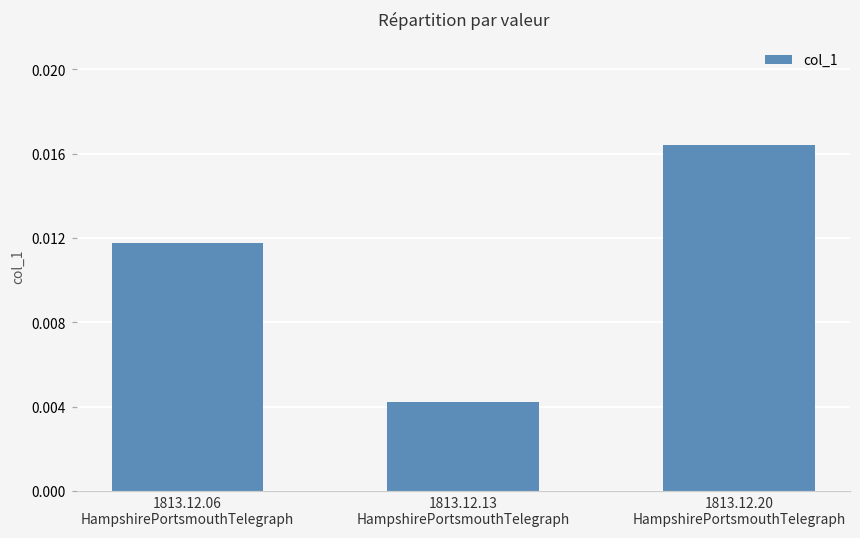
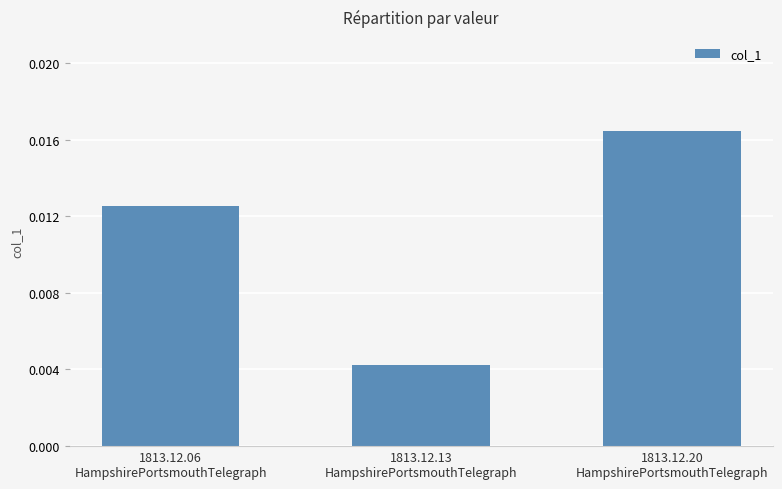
  {
-   "1813.12.06 HampshirePortsmouthTelegraph": 0.0118,
+   "1813.12.06 HampshirePortsmouthTelegraph": 0.0126,
    "1813.12.13 HampshirePortsmouthTelegraph": 0.0042,
    "1813.12.20 HampshirePortsmouthTelegraph": 0.0164
  }
